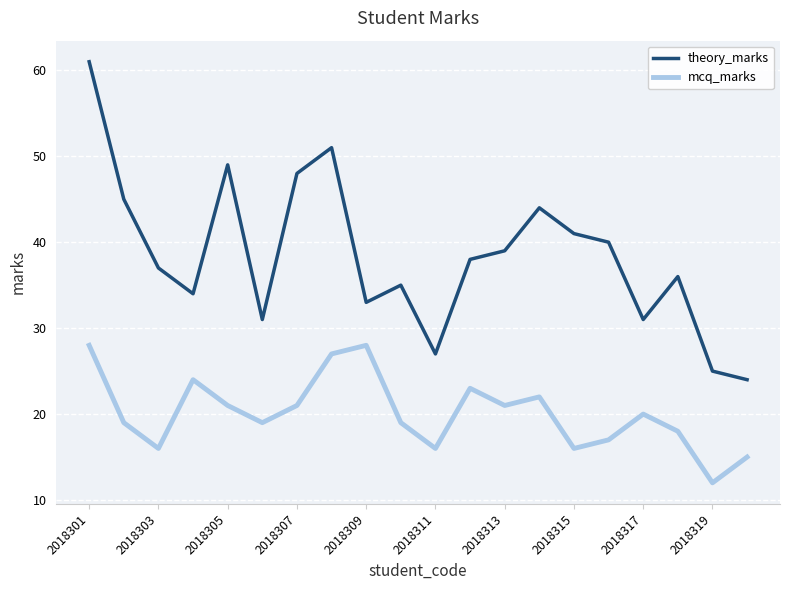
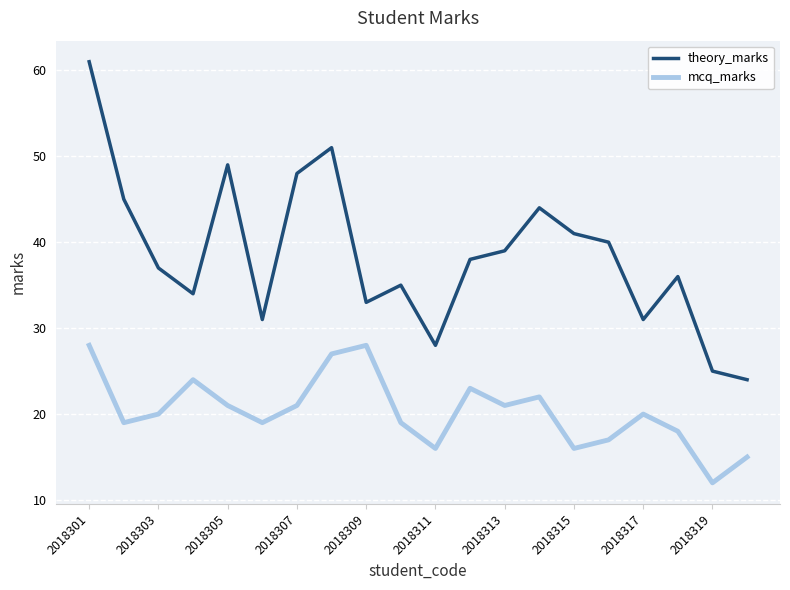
  {
    "theory_marks": {
      "2018301": 61,
      "2018303": 37,
      "2018305": 49,
      "2018307": 48,
      "2018309": 33,
-     "2018311": 27,
+     "2018311": 28,
      "2018313": 39,
      "2018315": 41,
      "2018317": 31,
      "2018319": 25
    },
    "mcq_marks": {
      "2018301": 28,
-     "2018303": 16,
+     "2018303": 20,
      "2018305": 21,
      "2018307": 21,
      "2018309": 28,
      "2018311": 16,
      "2018313": 21,
      "2018315": 16,
      "2018317": 20,
      "2018319": 12
    }
  }
